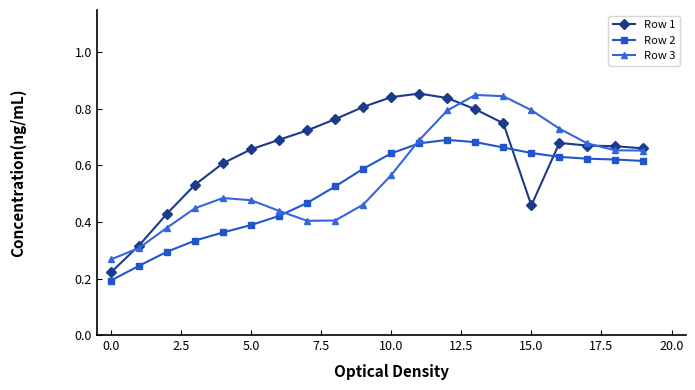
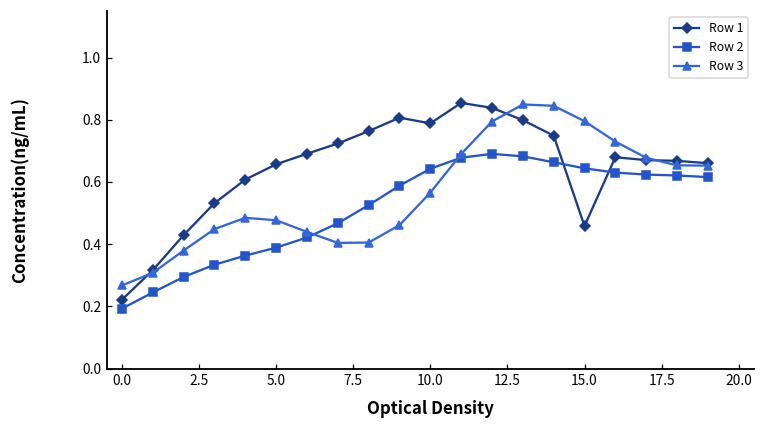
  {
    "Row 1": {
      "0.0": 0.22,
      "5.0": 0.66,
-     "10.0": 0.84,
+     "10.0": 0.79,
      "15.0": 0.46
    }
  }
